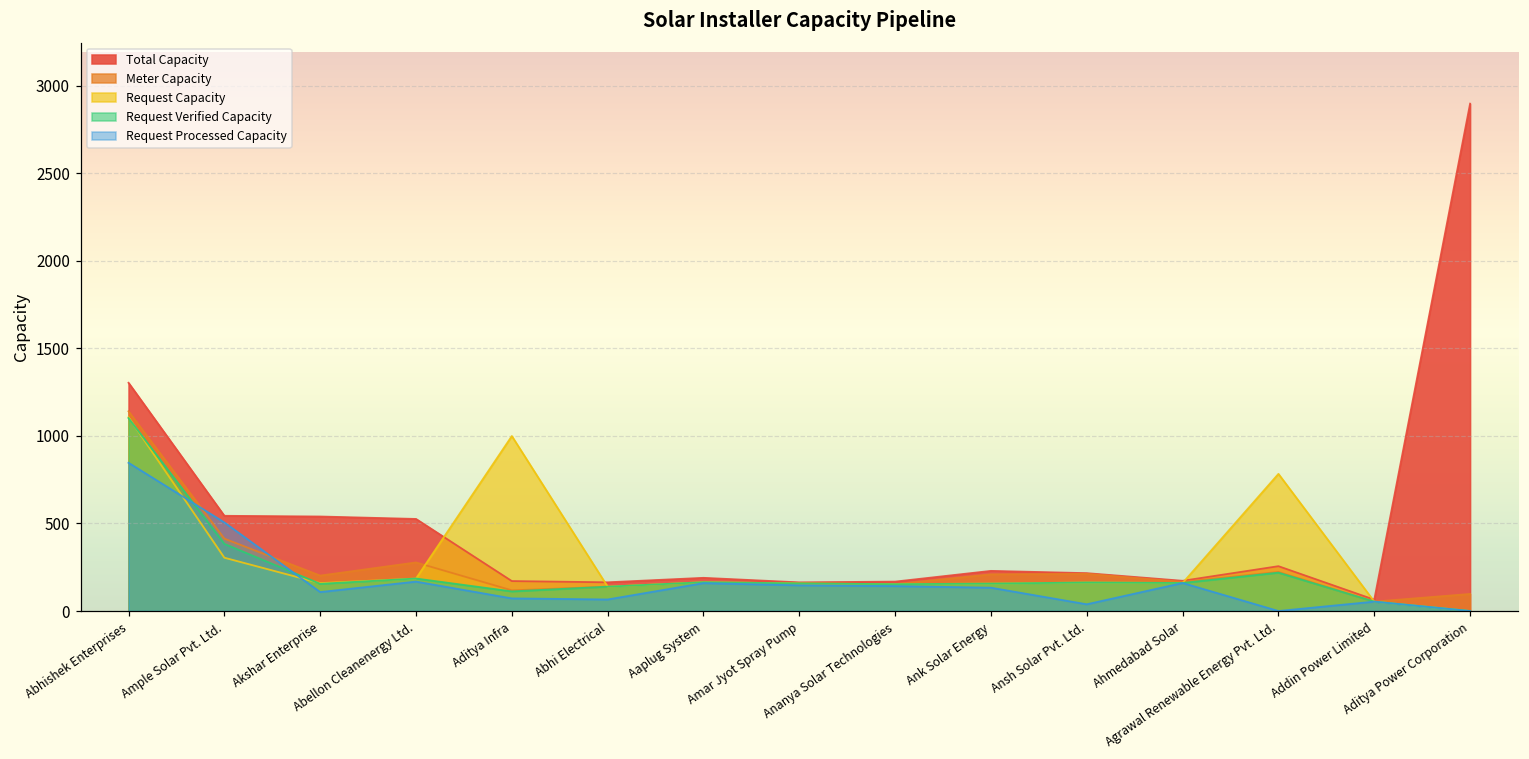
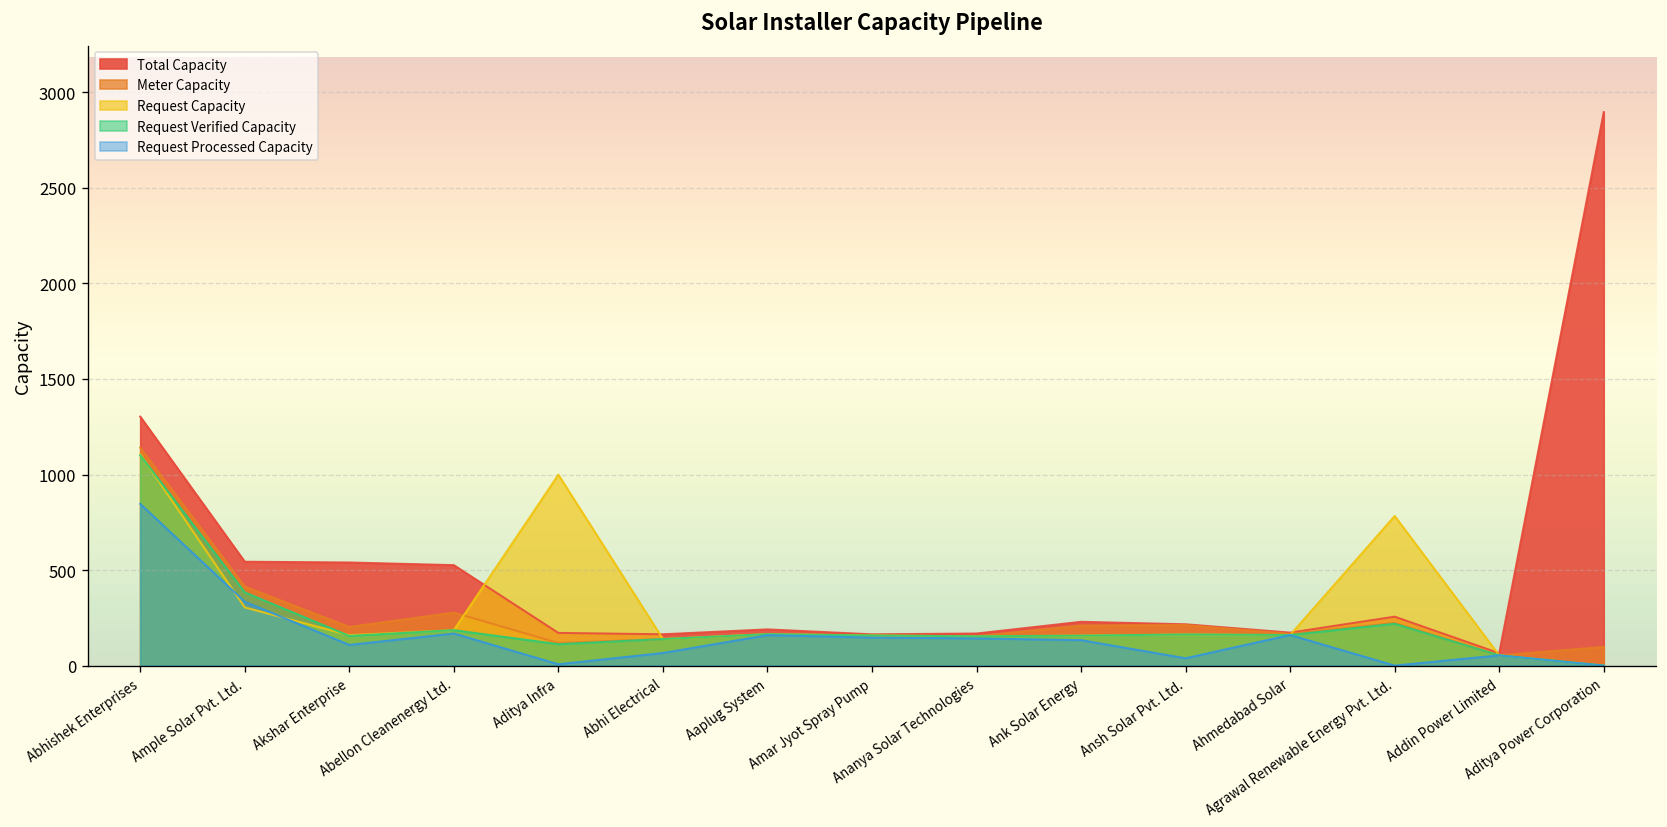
  {
    "Request Capacity": {
      "Ample Solar Pvt. Ltd.": 300,
      "Aditya Infra": 1000,
      "Agrawal Renewable Energy Pvt. Ltd.": 780
    },
    "Request Verified Capacity": {
      "Ample Solar Pvt. Ltd.": 380
    },
    "Request Processed Capacity": {
      "Abhishek Enterprises": 850,
-     "Ample Solar Pvt. Ltd.": 510,
+     "Ample Solar Pvt. Ltd.": 330,
      "Akshar Enterprise": 110,
      "Abellon Cleanenergy Ltd.": 170,
-     "Aditya Infra": 70,
+     "Aditya Infra": 10,
      "Abhi Electrical": 70,
      "Ank Solar Energy": 130,
      "Ansh Solar Pvt. Ltd.": 40,
      "Agrawal Renewable Energy Pvt. Ltd.": 0
    }
  }
